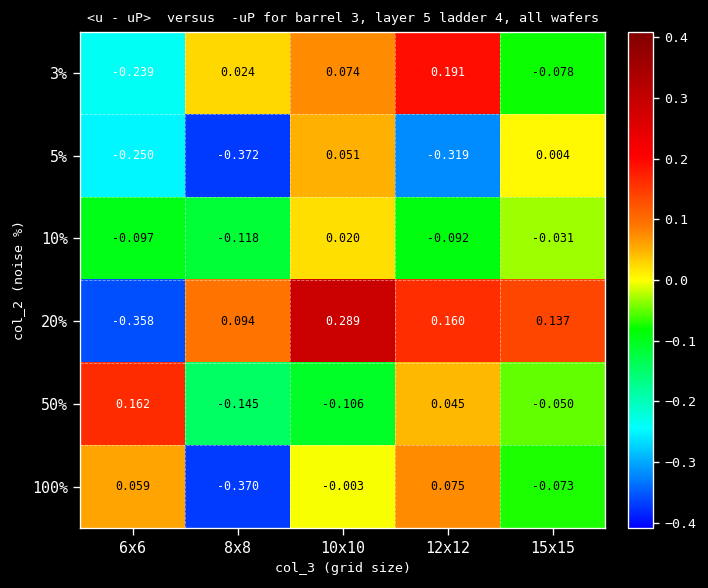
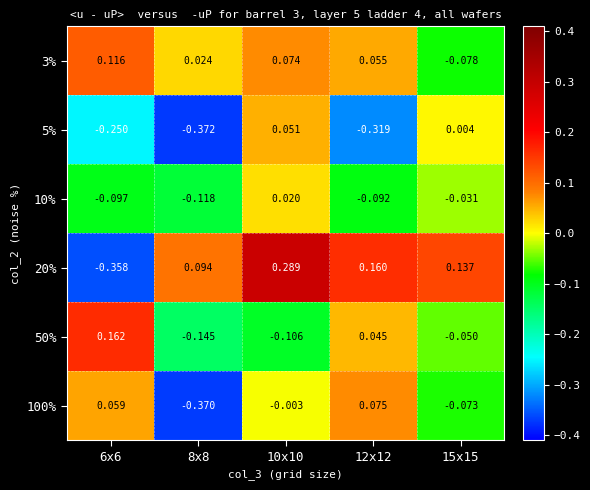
  {
    "3%": {
-     "6x6": -0.239,
+     "6x6": 0.116,
      "8x8": 0.024,
      "10x10": 0.074,
-     "12x12": 0.191,
+     "12x12": 0.055,
      "15x15": -0.078
    },
    "5%": {
      "6x6": -0.250,
      "8x8": -0.372,
      "10x10": 0.051,
      "12x12": -0.319,
      "15x15": 0.004
    },
    "10%": {
      "6x6": -0.097,
      "8x8": -0.118,
      "10x10": 0.020,
      "12x12": -0.092,
      "15x15": -0.031
    },
    "20%": {
      "6x6": -0.358,
      "8x8": 0.094,
      "10x10": 0.289,
      "12x12": 0.160,
      "15x15": 0.137
    },
    "50%": {
      "6x6": 0.162,
      "8x8": -0.145,
      "10x10": -0.106,
      "12x12": 0.045,
      "15x15": -0.050
    },
    "100%": {
      "6x6": 0.059,
      "8x8": -0.370,
      "10x10": -0.003,
      "12x12": 0.075,
      "15x15": -0.073
    }
  }
